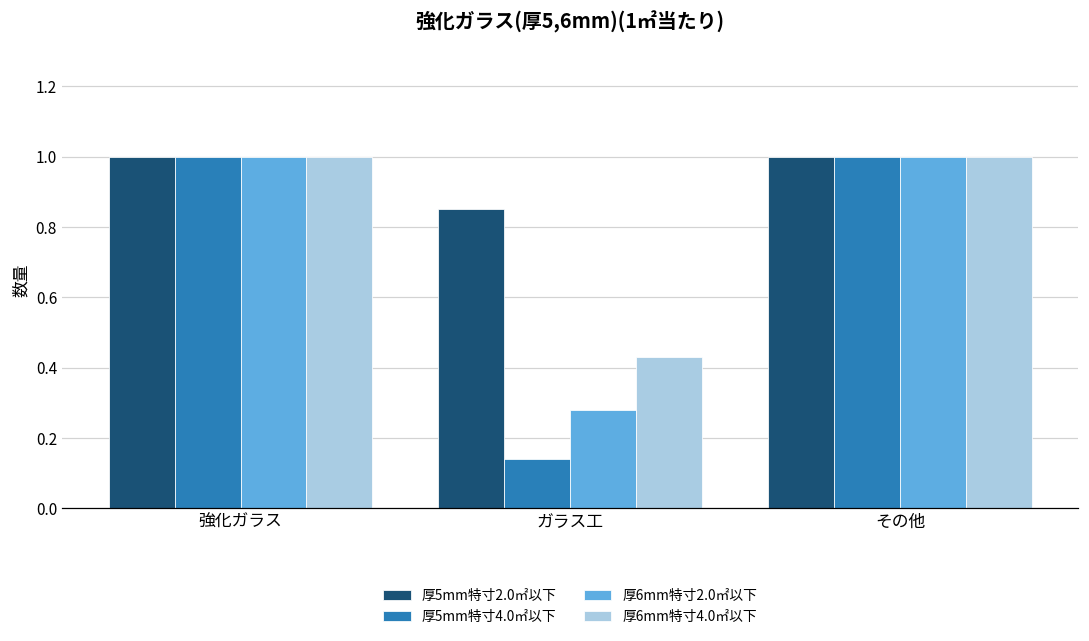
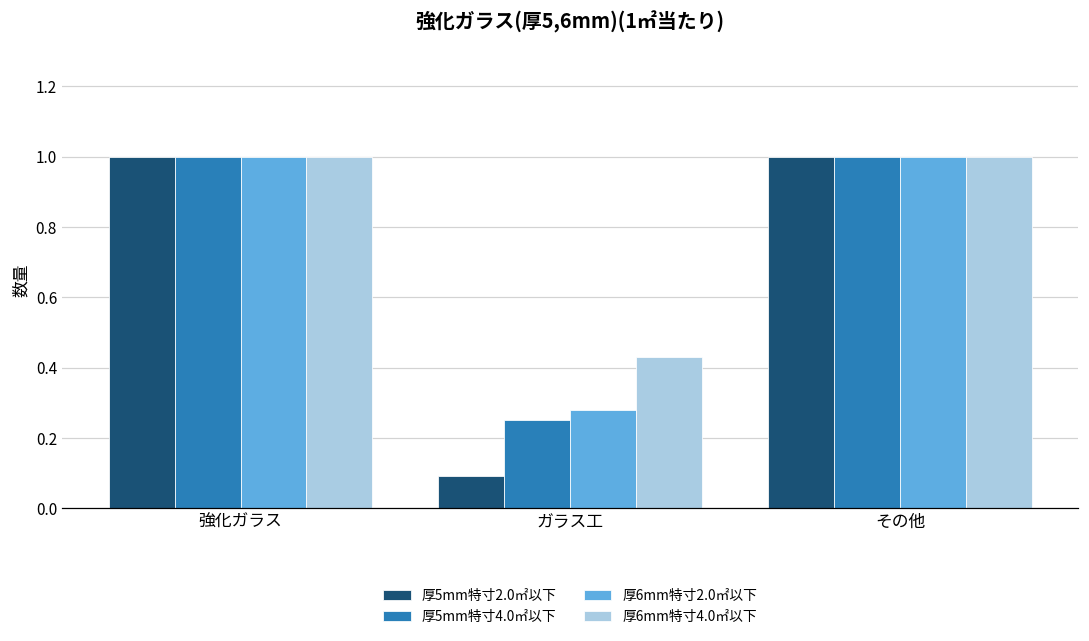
  {
    "厚5mm特寸2.0㎡以下": {
      "強化ガラス": 1.00,
-     "ガラス工": 0.85,
+     "ガラス工": 0.09,
      "その他": 1.00
    },
    "厚5mm特寸4.0㎡以下": {
      "強化ガラス": 1.00,
-     "ガラス工": 0.14,
+     "ガラス工": 0.25,
      "その他": 1.00
    },
    "厚6mm特寸2.0㎡以下": {
      "強化ガラス": 1.00,
      "ガラス工": 0.28,
      "その他": 1.00
    },
    "厚6mm特寸4.0㎡以下": {
      "強化ガラス": 1.00,
      "ガラス工": 0.43,
      "その他": 1.00
    }
  }
